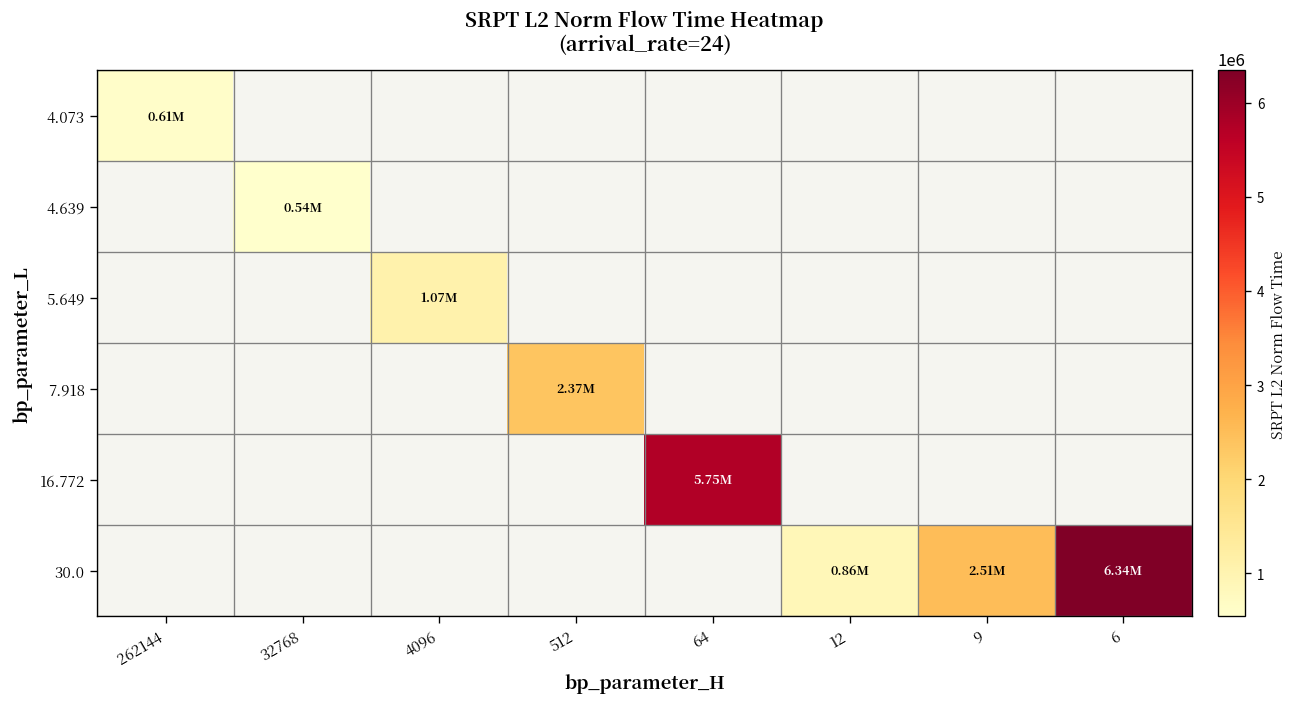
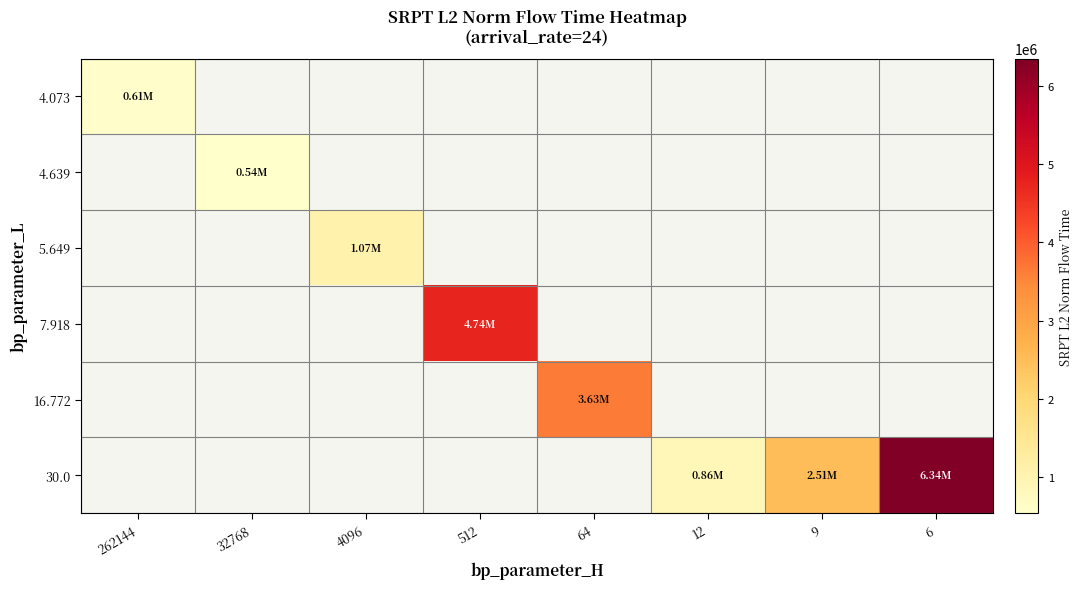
  {
    "4.073": {
      "262144": "0.61M"
    },
    "4.639": {
      "32768": "0.54M"
    },
    "5.649": {
      "4096": "1.07M"
    },
    "7.918": {
-     "512": "2.37M"
+     "512": "4.74M"
    },
    "16.772": {
-     "64": "5.75M"
+     "64": "3.63M"
    },
    "30.0": {
      "12": "0.86M",
      "9": "2.51M",
      "6": "6.34M"
    }
  }
